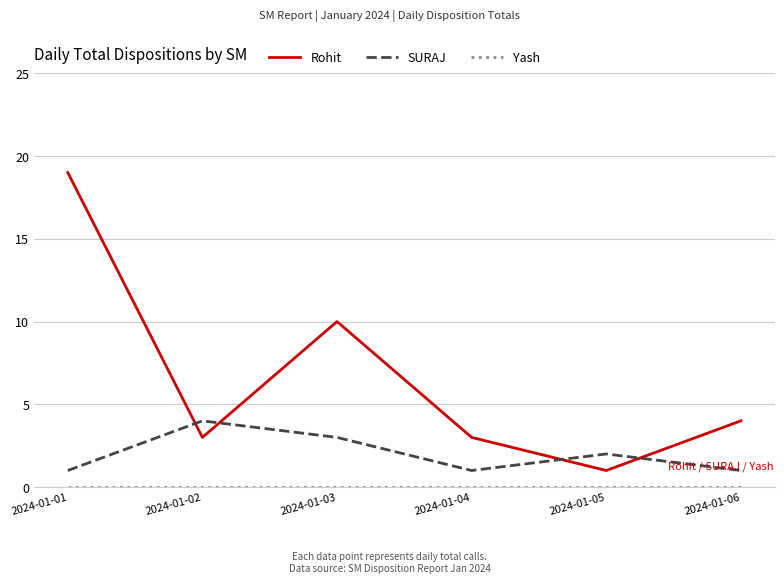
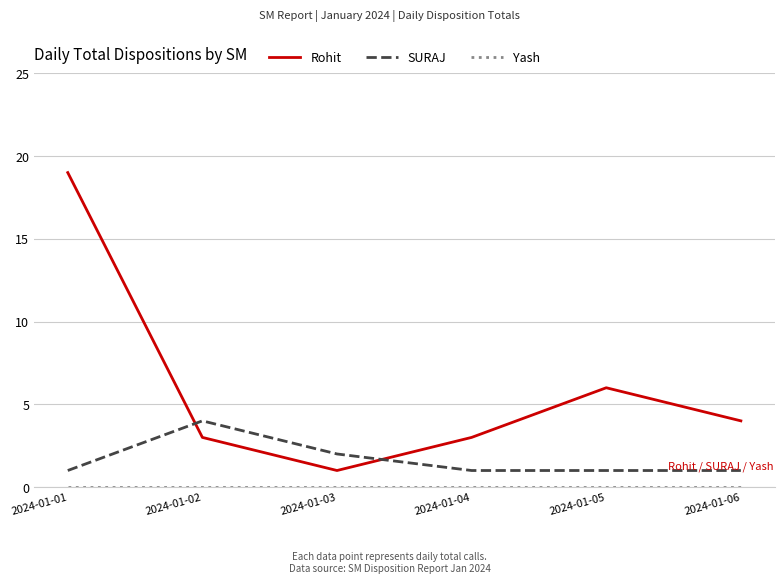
  {
    "Rohit": {
      "2024-01-01": 19,
      "2024-01-02": 3,
-     "2024-01-03": 10,
+     "2024-01-03": 1,
      "2024-01-04": 3,
-     "2024-01-05": 1,
+     "2024-01-05": 6,
      "2024-01-06": 4
    },
    "SURAJ": {
      "2024-01-01": 1,
      "2024-01-02": 4,
-     "2024-01-03": 3,
+     "2024-01-03": 2,
      "2024-01-04": 1,
-     "2024-01-05": 2,
+     "2024-01-05": 1,
      "2024-01-06": 1
    },
    "Yash": {
      "2024-01-01": 0,
      "2024-01-02": 0,
      "2024-01-03": 0,
      "2024-01-04": 0,
      "2024-01-05": 0,
      "2024-01-06": 0
    }
  }
